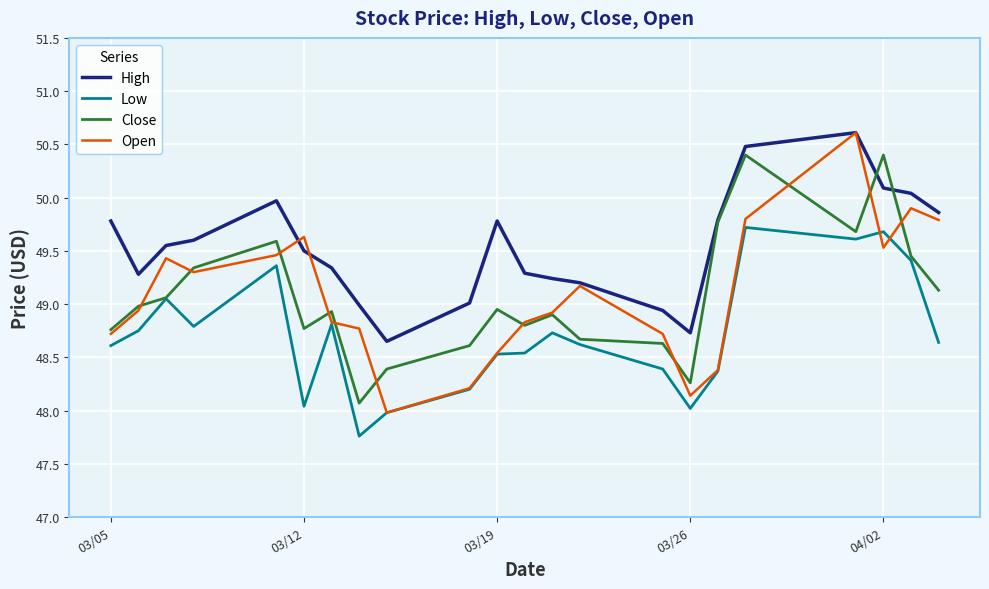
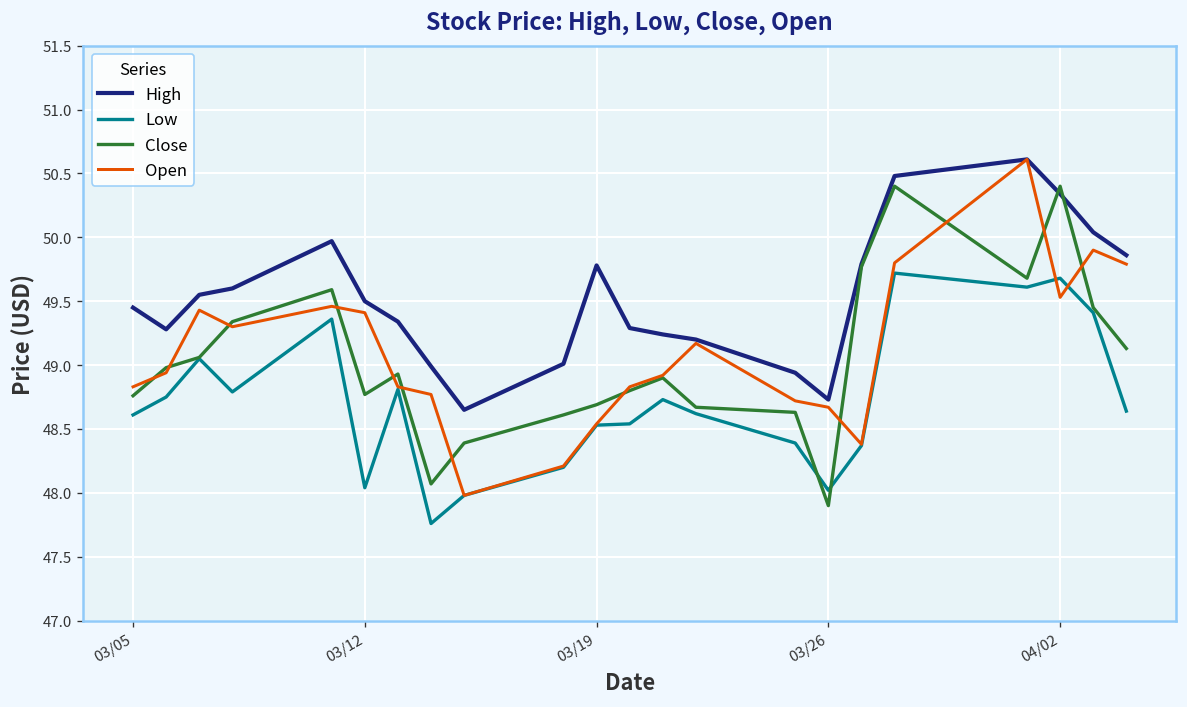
  {
    "High": {
-     "03/05": 49.78,
+     "03/05": 49.45,
      "03/12": 49.50,
      "03/19": 49.78,
      "03/26": 48.73,
-     "04/02": 50.09
+     "04/02": 50.34
    },
    "Low": {
      "03/05": 48.61,
      "03/12": 48.04,
      "03/26": 48.02,
      "04/02": 49.68
    },
    "Close": {
      "03/05": 48.76,
      "03/12": 48.77,
-     "03/19": 48.95,
-     "03/26": 48.26,
+     "03/19": 48.69,
+     "03/26": 47.90,
      "04/02": 50.40
    },
    "Open": {
-     "03/05": 48.72,
-     "03/12": 49.63,
-     "03/26": 48.14,
+     "03/05": 48.83,
+     "03/12": 49.41,
+     "03/26": 48.67,
      "04/02": 49.53
    }
  }
